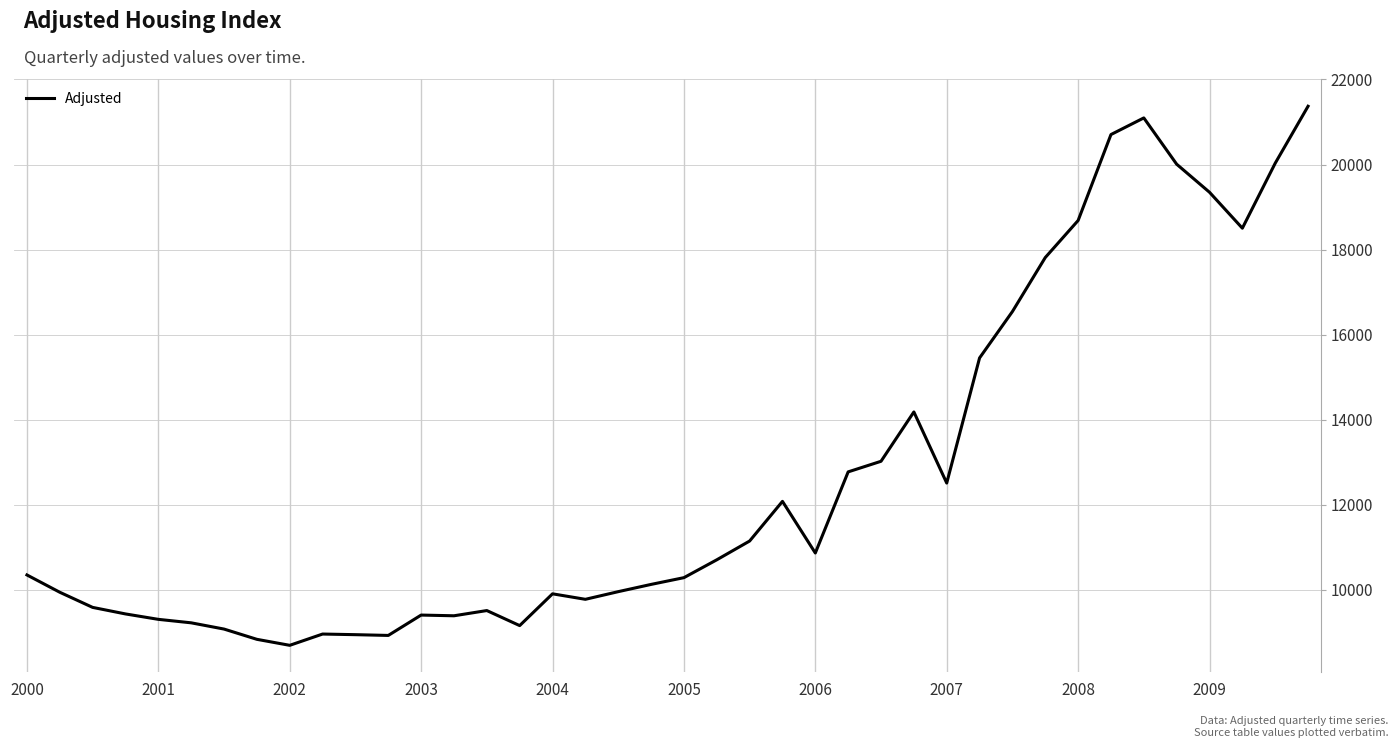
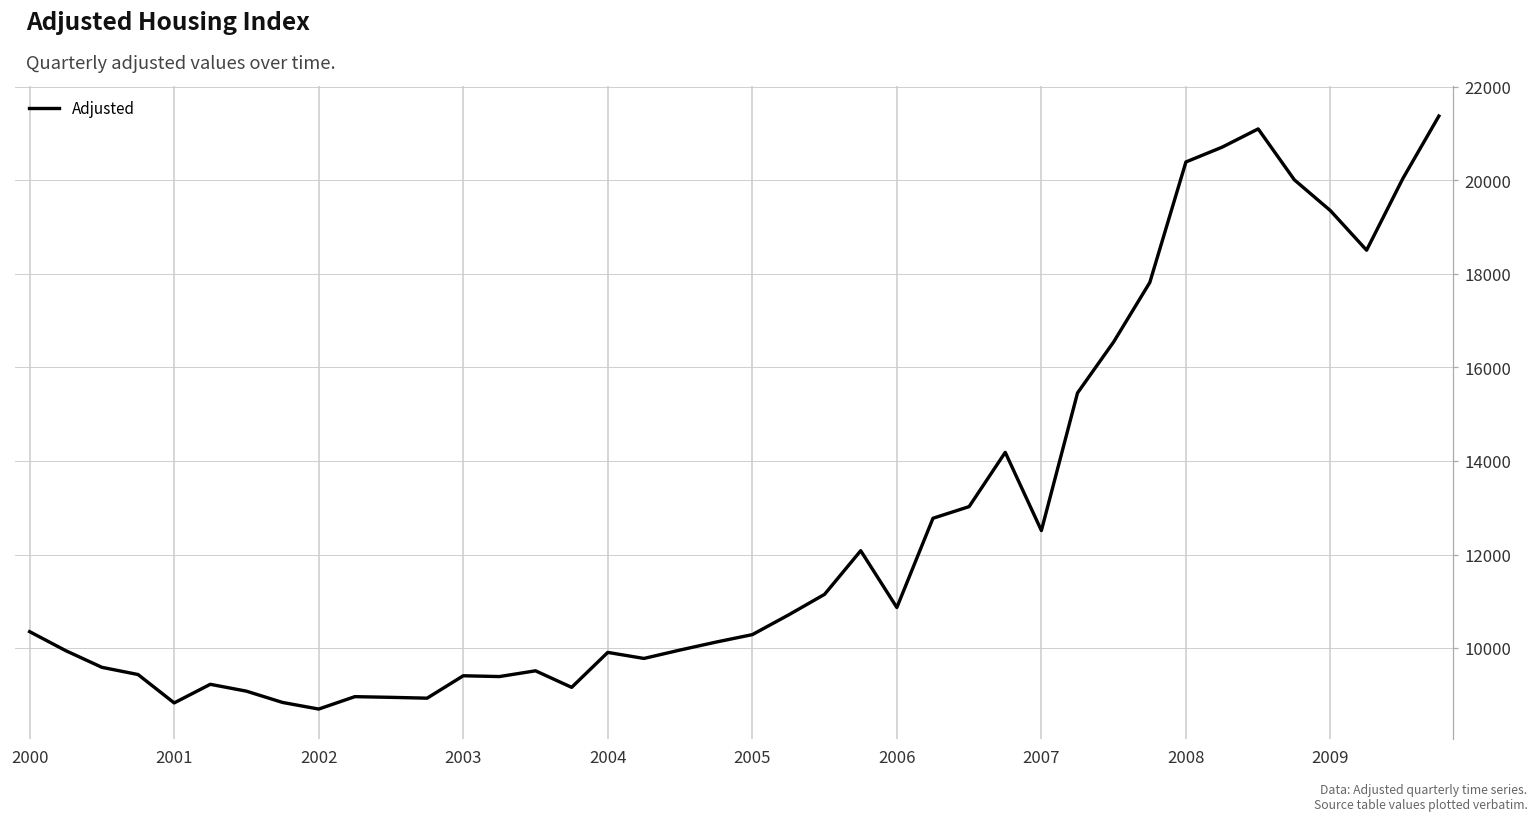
  {
    "2000": 10400,
-   "2001": 9300,
+   "2001": 8800,
    "2002": 8700,
    "2003": 9400,
    "2004": 9900,
    "2005": 10300,
    "2006": 10900,
    "2007": 12500,
-   "2008": 18700,
+   "2008": 20400,
    "2009": 19300
  }
